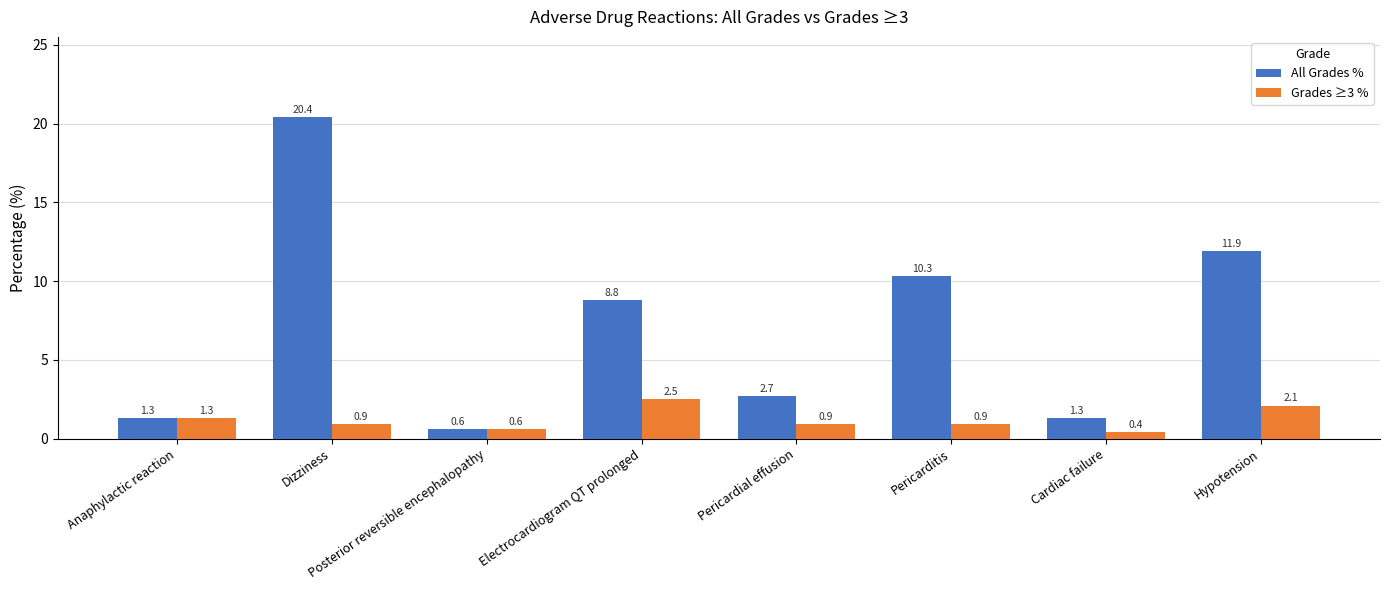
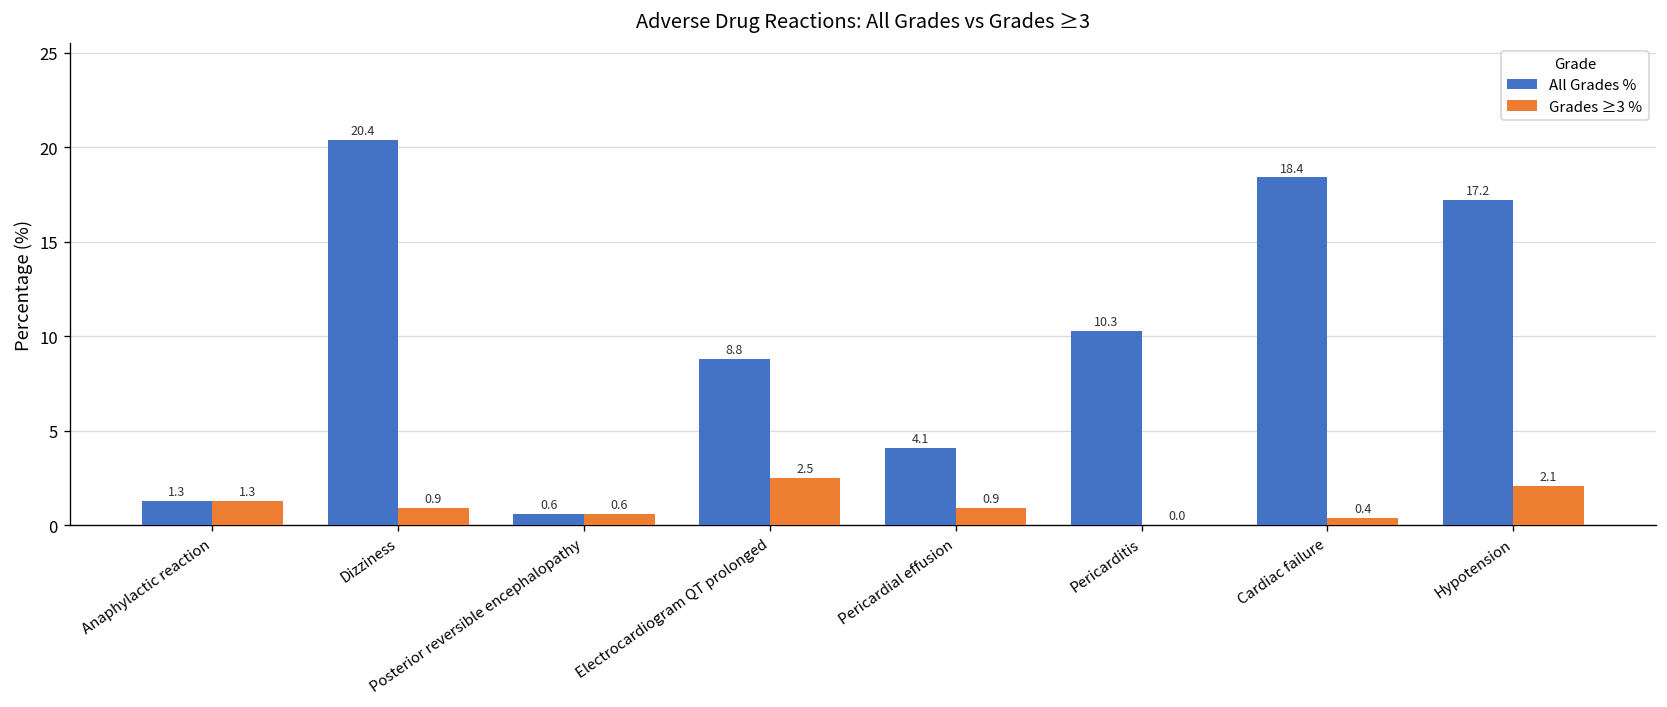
  {
    "All Grades %": {
      "Anaphylactic reaction": 1.3,
      "Dizziness": 20.4,
      "Posterior reversible encephalopathy": 0.6,
      "Electrocardiogram QT prolonged": 8.8,
-     "Pericardial effusion": 2.7,
+     "Pericardial effusion": 4.1,
      "Pericarditis": 10.3,
-     "Cardiac failure": 1.3,
-     "Hypotension": 11.9
+     "Cardiac failure": 18.4,
+     "Hypotension": 17.2
    },
    "Grades ≥3 %": {
      "Anaphylactic reaction": 1.3,
      "Dizziness": 0.9,
      "Posterior reversible encephalopathy": 0.6,
      "Electrocardiogram QT prolonged": 2.5,
      "Pericardial effusion": 0.9,
-     "Pericarditis": 0.9,
+     "Pericarditis": 0.0,
      "Cardiac failure": 0.4,
      "Hypotension": 2.1
    }
  }
